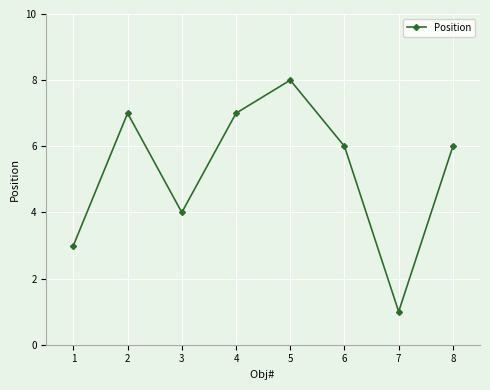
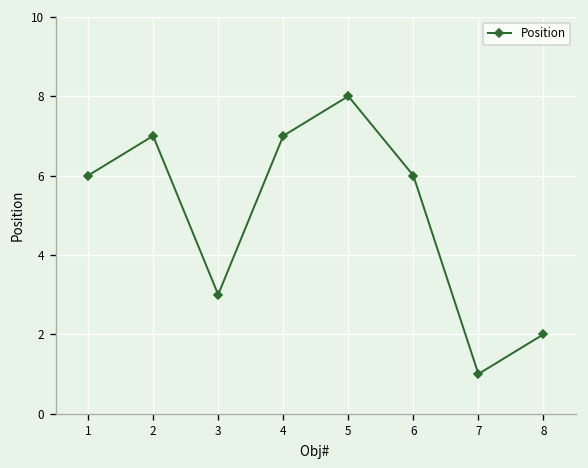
  {
-   "1": 3,
+   "1": 6,
    "2": 7,
-   "3": 4,
+   "3": 3,
    "4": 7,
    "5": 8,
    "6": 6,
    "7": 1,
-   "8": 6
+   "8": 2
  }
